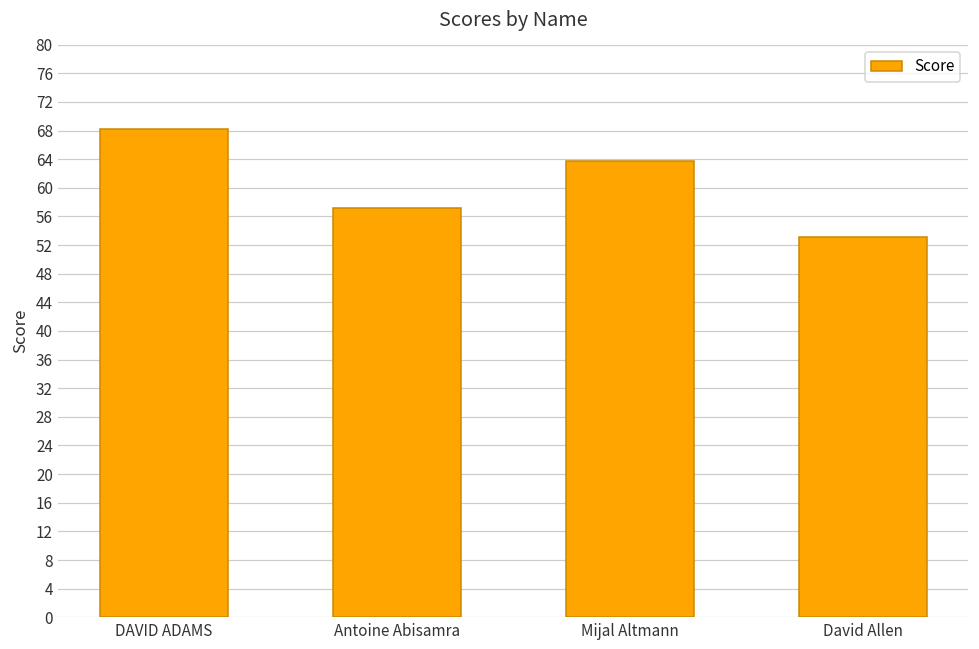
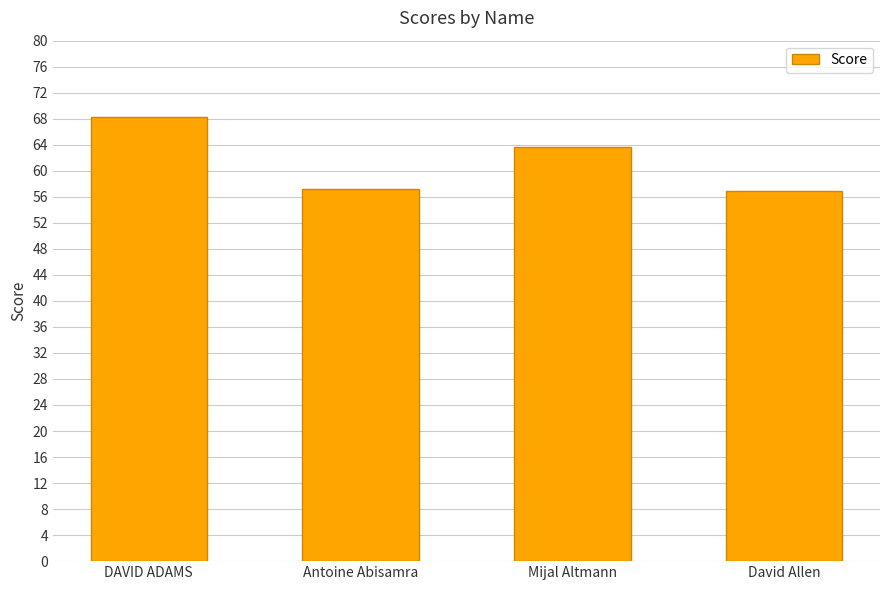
  {
    "DAVID ADAMS": 68,
    "Antoine Abisamra": 57,
    "Mijal Altmann": 64,
-   "David Allen": 53
+   "David Allen": 57
  }
